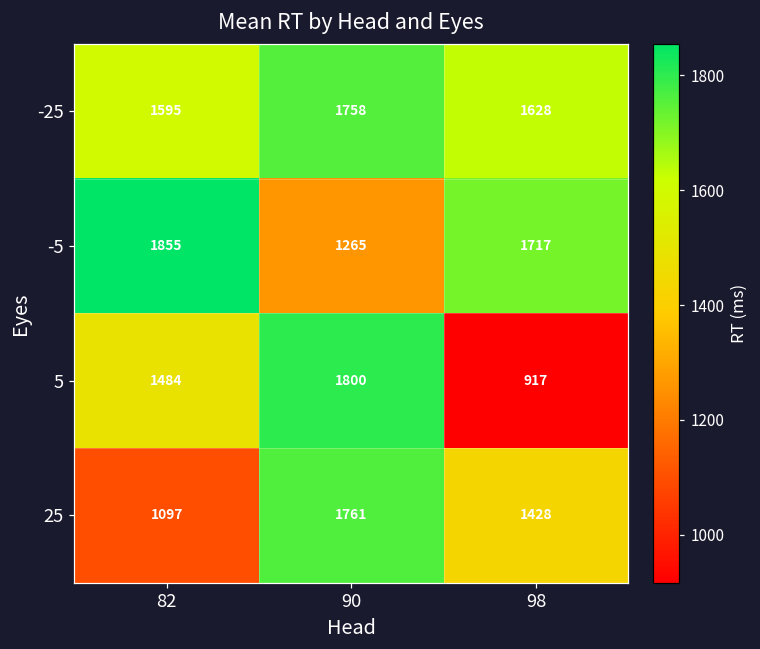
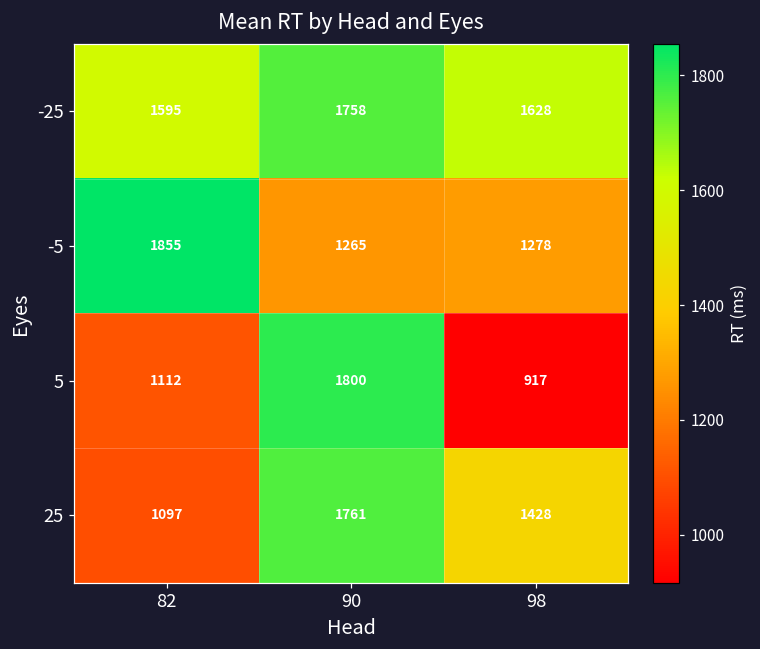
  {
    "-25": {
      "82": 1595,
      "90": 1758,
      "98": 1628
    },
    "-5": {
      "82": 1855,
      "90": 1265,
-     "98": 1717
+     "98": 1278
    },
    "5": {
-     "82": 1484,
+     "82": 1112,
      "90": 1800,
      "98": 917
    },
    "25": {
      "82": 1097,
      "90": 1761,
      "98": 1428
    }
  }
